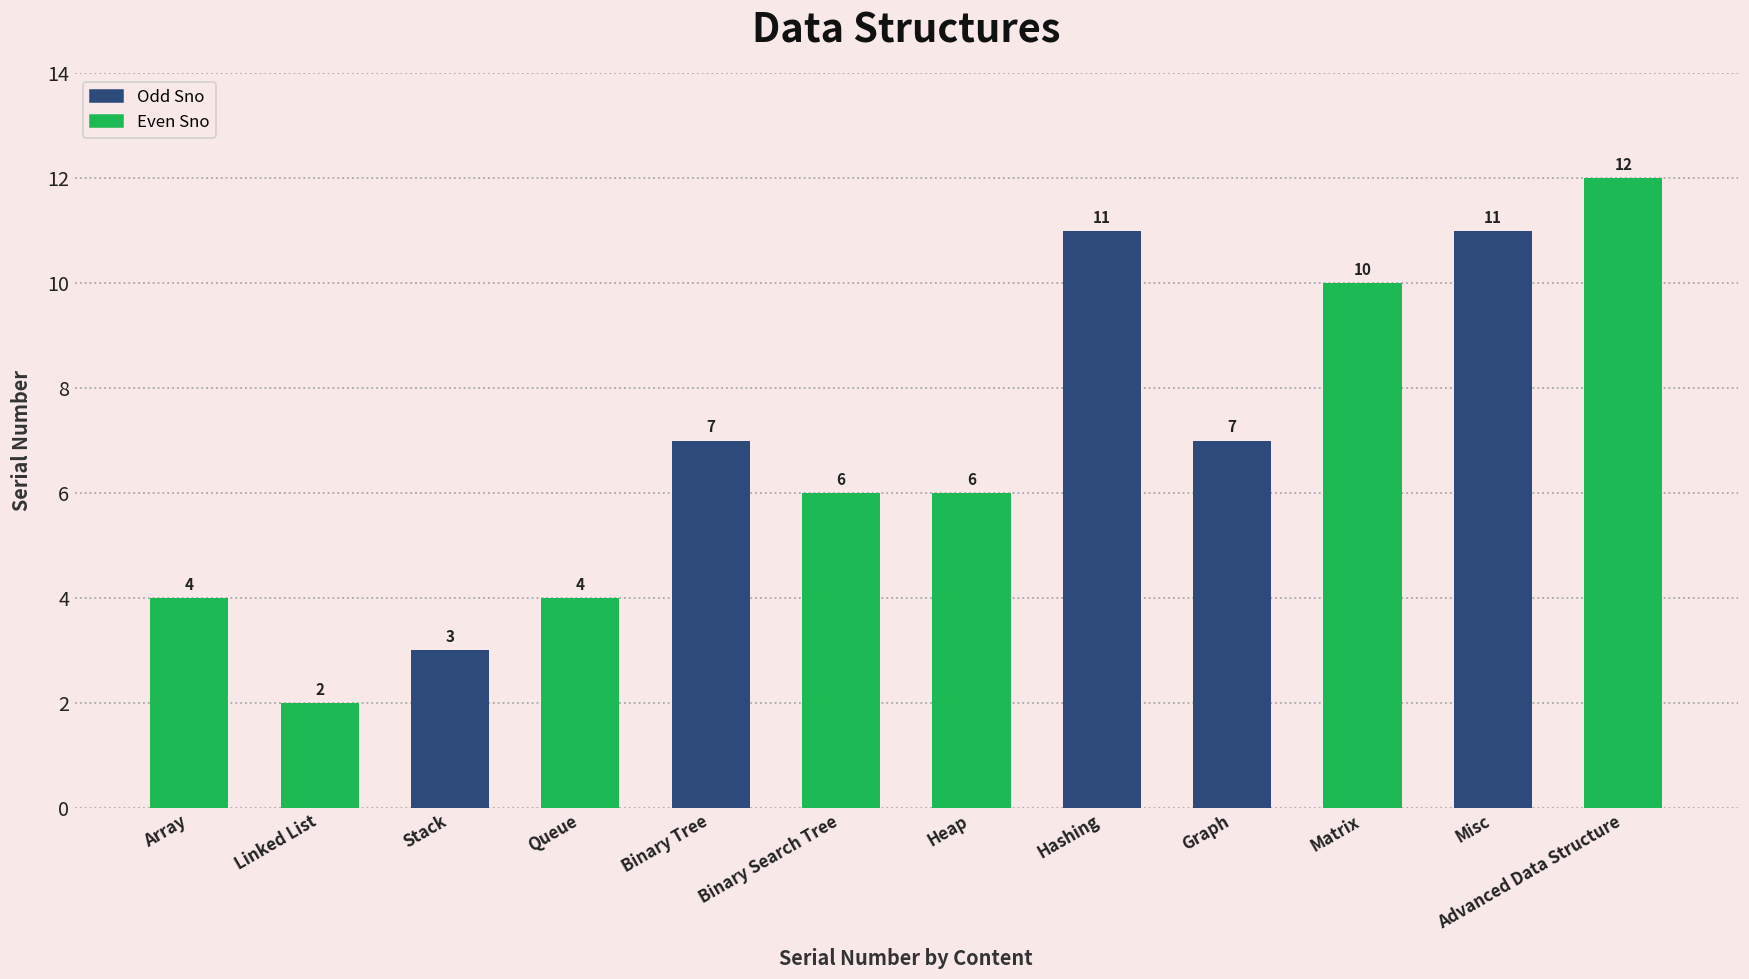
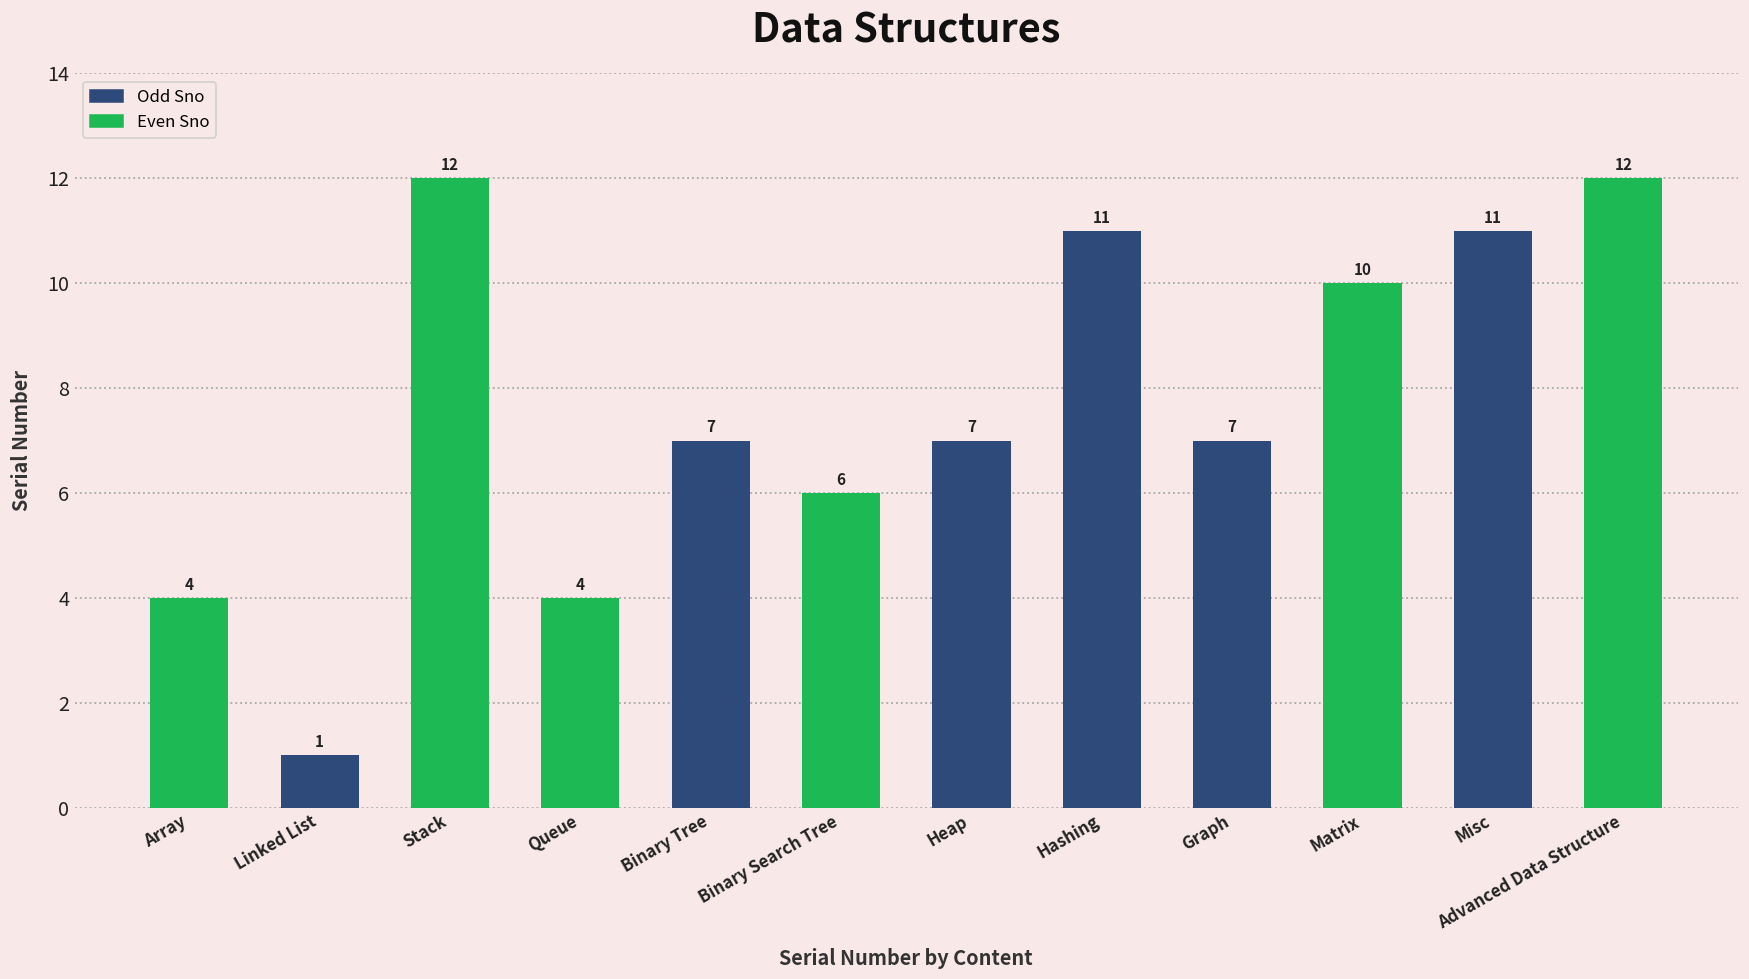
  {
    "Array": 4,
-   "Linked List": 2,
-   "Stack": 3,
+   "Linked List": 1,
+   "Stack": 12,
    "Queue": 4,
    "Binary Tree": 7,
    "Binary Search Tree": 6,
-   "Heap": 6,
+   "Heap": 7,
    "Hashing": 11,
    "Graph": 7,
    "Matrix": 10,
    "Misc": 11,
    "Advanced Data Structure": 12
  }
